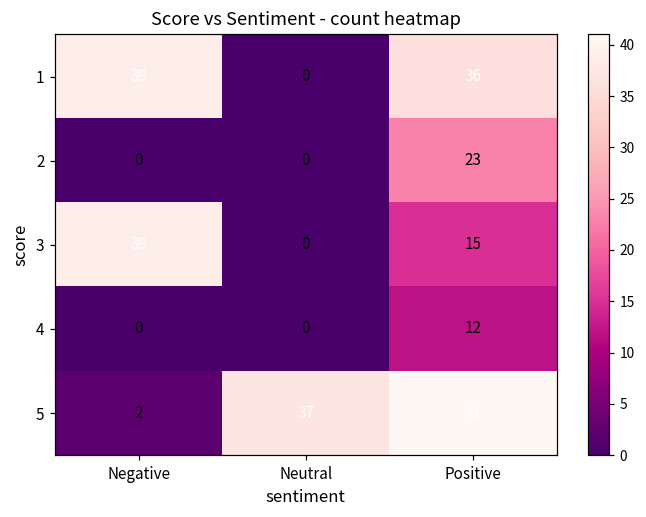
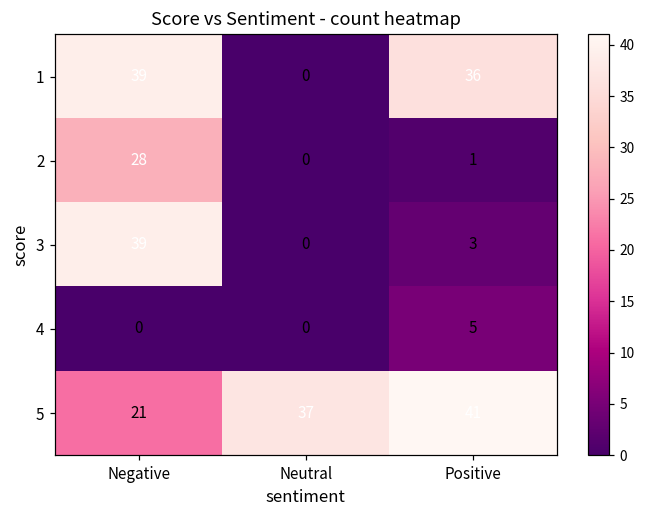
  {
    "1": {
      "Neutral": 0
    },
    "2": {
-     "Negative": 0,
+     "Negative": 28,
      "Neutral": 0,
-     "Positive": 23
+     "Positive": 1
    },
    "3": {
      "Neutral": 0,
-     "Positive": 15
+     "Positive": 3
    },
    "4": {
      "Negative": 0,
      "Neutral": 0,
-     "Positive": 12
+     "Positive": 5
    },
    "5": {
-     "Negative": 2
+     "Negative": 21
    }
  }
